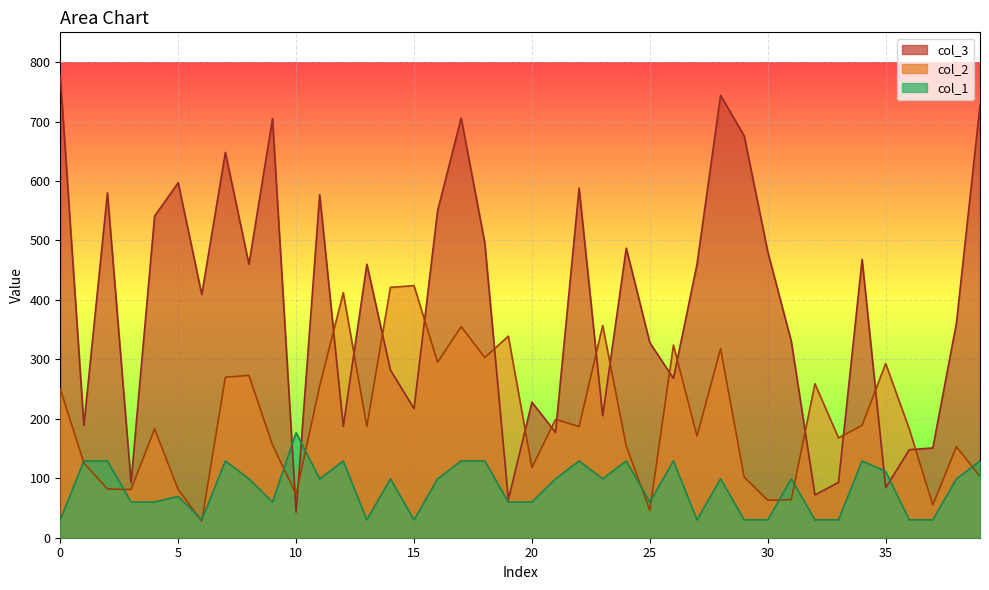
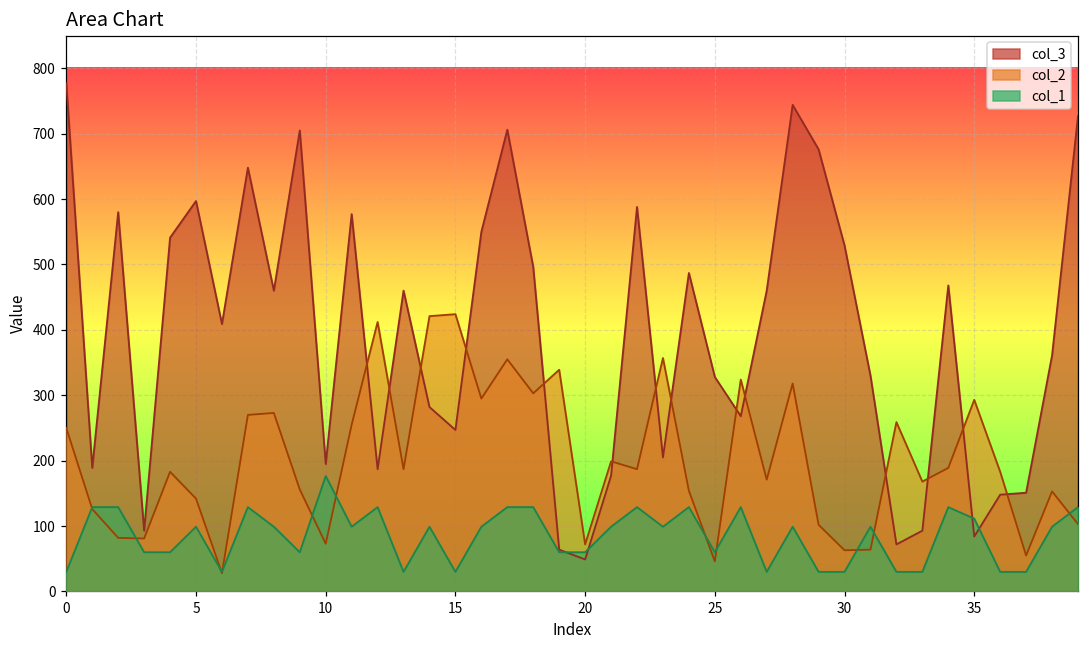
  {
    "col_3": {
      "0": 780,
      "5": 600,
-     "10": 40,
-     "15": 220,
-     "20": 230,
+     "10": 200,
+     "15": 250,
+     "20": 50,
      "25": 330,
-     "30": 480,
+     "30": 530,
      "35": 80
    },
    "col_2": {
      "0": 250,
-     "5": 80,
+     "5": 140,
      "10": 70,
      "15": 420,
-     "20": 120,
+     "20": 70,
      "25": 50,
      "30": 60,
      "35": 290
    },
    "col_1": {
      "0": 30,
-     "5": 70,
+     "5": 100,
      "10": 180,
      "15": 30,
      "20": 60,
      "25": 60,
      "30": 30,
      "35": 110
    }
  }
